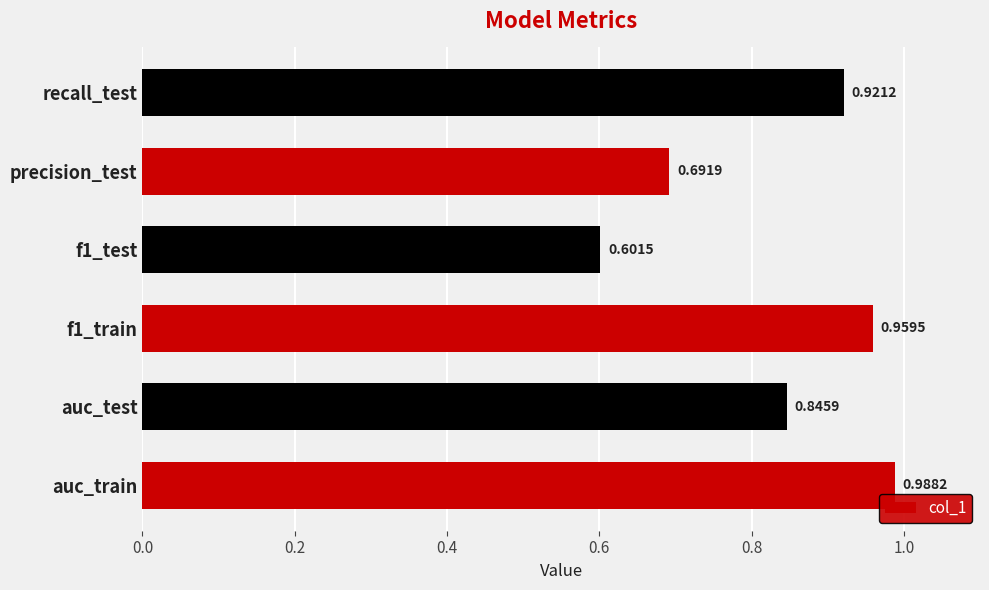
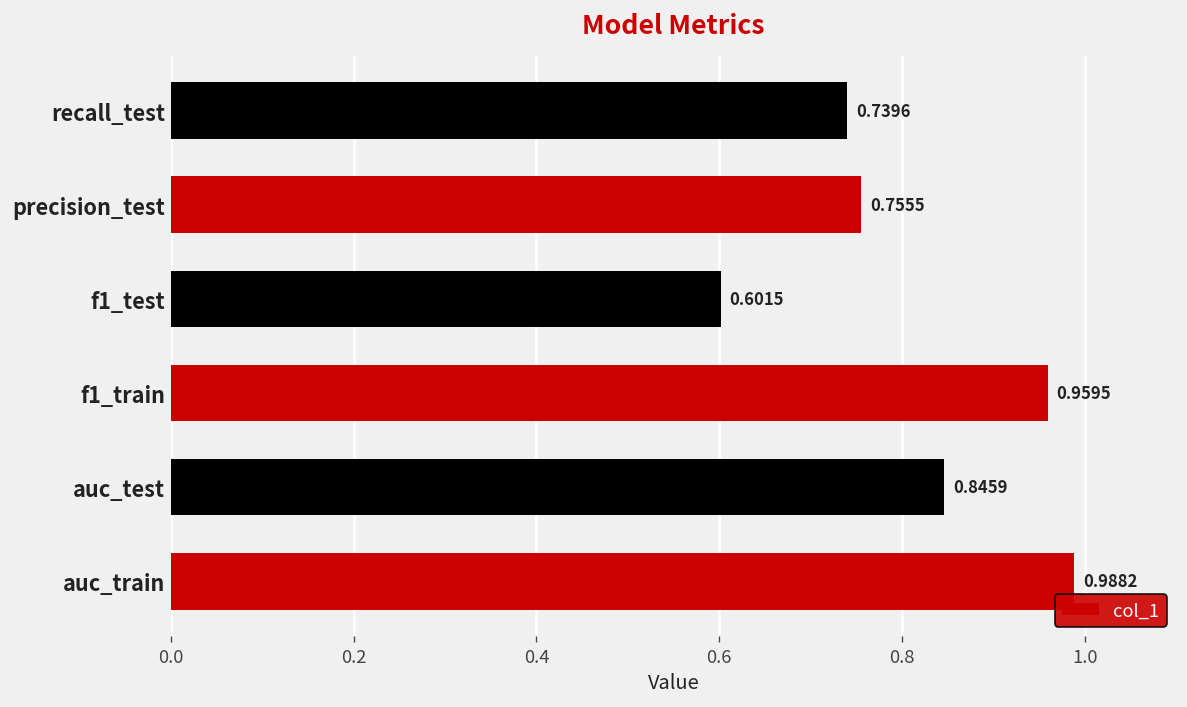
  {
-   "recall_test": 0.9212,
-   "precision_test": 0.6919,
+   "recall_test": 0.7396,
+   "precision_test": 0.7555,
    "f1_test": 0.6015,
    "f1_train": 0.9595,
    "auc_test": 0.8459,
    "auc_train": 0.9882
  }
